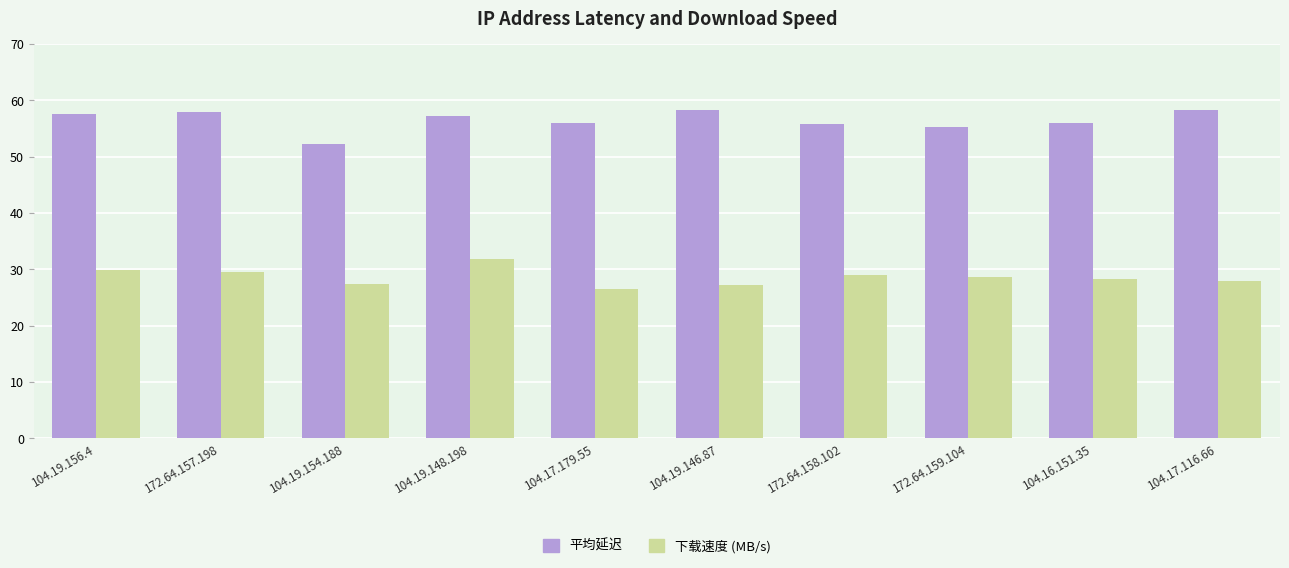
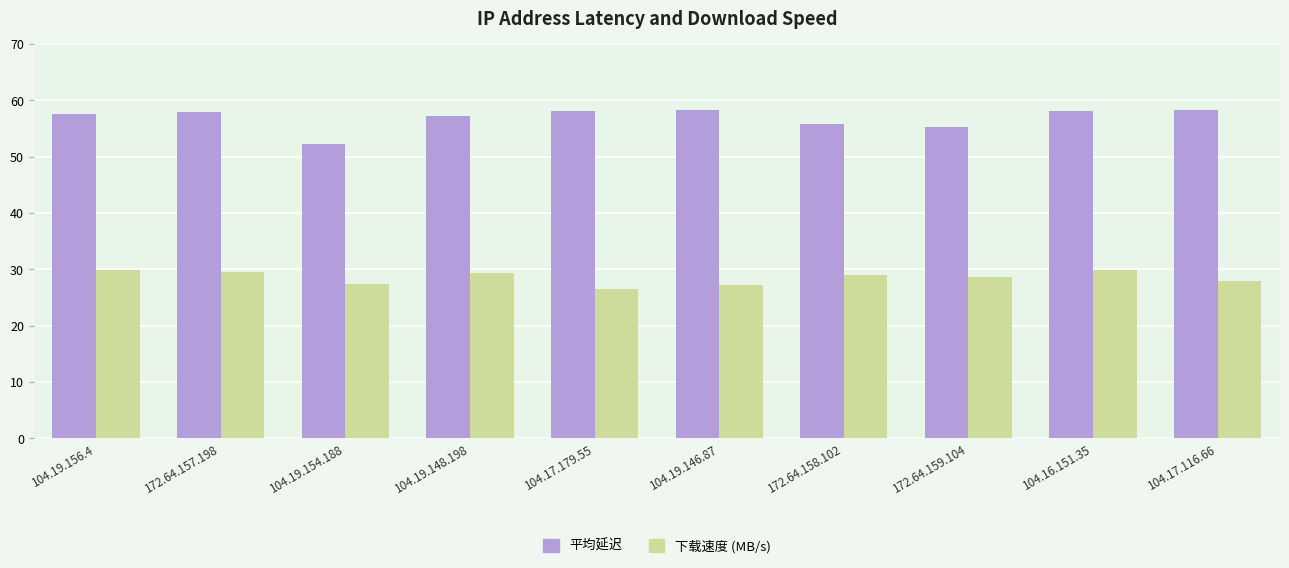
  {
    "平均延迟": {
      "104.19.156.4": 58,
      "172.64.157.198": 58,
      "104.19.154.188": 52,
      "104.19.148.198": 57,
-     "104.17.179.55": 56,
+     "104.17.179.55": 58,
      "104.19.146.87": 58,
      "172.64.158.102": 56,
      "172.64.159.104": 55,
-     "104.16.151.35": 56,
+     "104.16.151.35": 58,
      "104.17.116.66": 58
    },
    "下载速度 (MB/s)": {
      "104.19.156.4": 30,
      "172.64.157.198": 30,
      "104.19.154.188": 27,
-     "104.19.148.198": 32,
+     "104.19.148.198": 29,
      "104.17.179.55": 26,
      "104.19.146.87": 27,
      "172.64.158.102": 29,
      "172.64.159.104": 29,
-     "104.16.151.35": 28,
+     "104.16.151.35": 30,
      "104.17.116.66": 28
    }
  }
